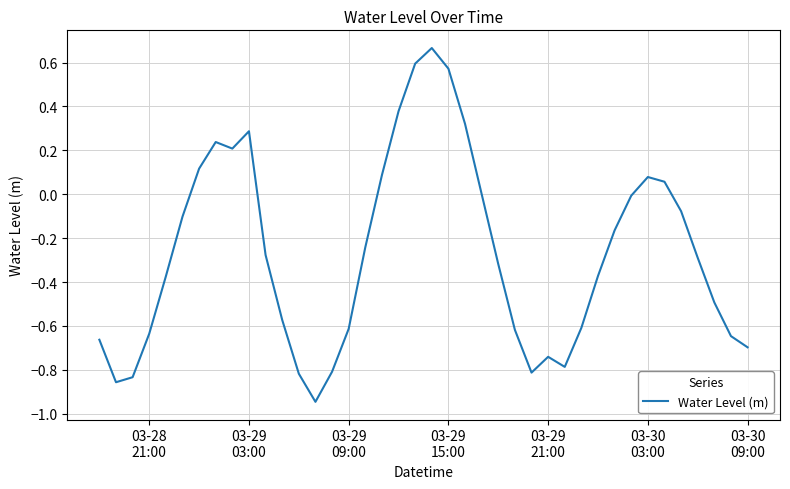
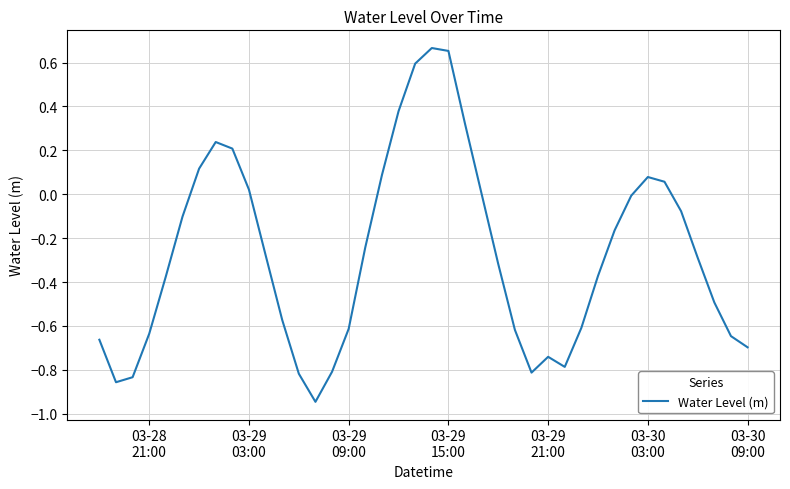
  {
    "03-28 21:00": -0.64,
-   "03-29 03:00": 0.29,
+   "03-29 03:00": 0.02,
    "03-29 09:00": -0.61,
-   "03-29 15:00": 0.57,
+   "03-29 15:00": 0.65,
    "03-29 21:00": -0.74,
    "03-30 03:00": 0.08,
    "03-30 09:00": -0.70
  }
